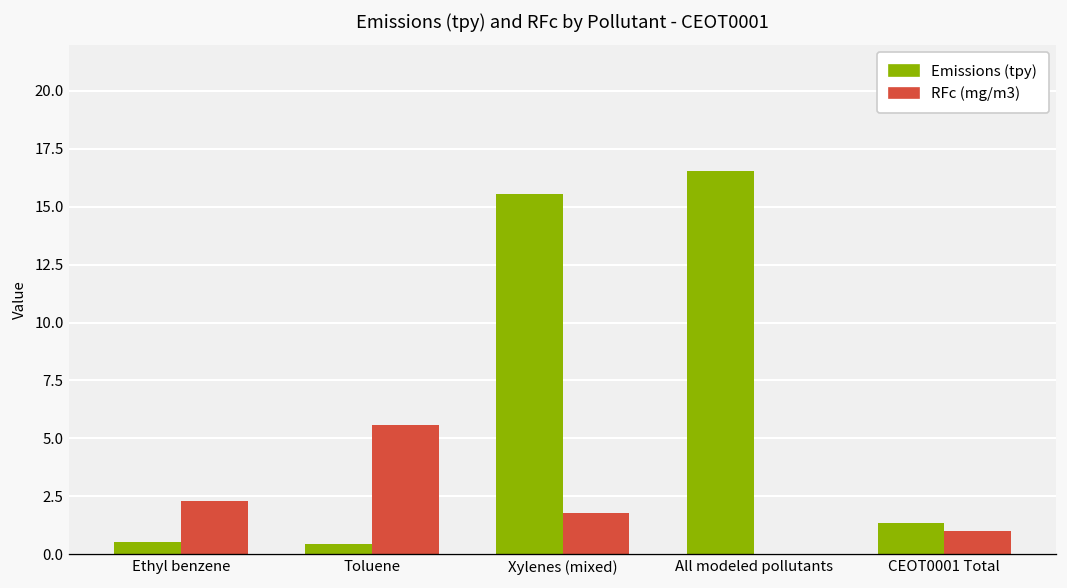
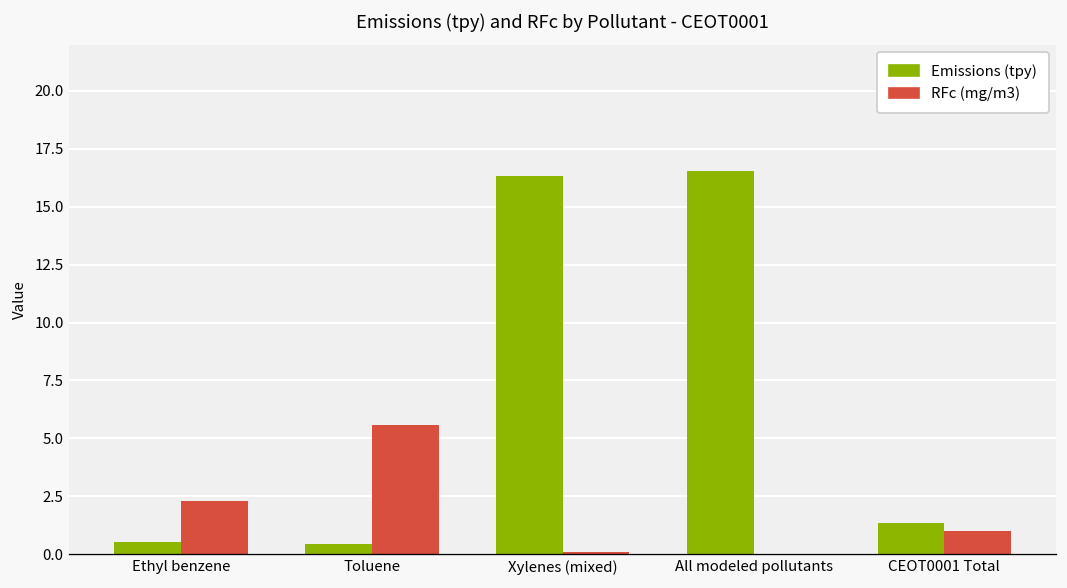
  {
    "Emissions (tpy)": {
      "Ethyl benzene": 0.5,
      "Toluene": 0.5,
-     "Xylenes (mixed)": 15.6,
+     "Xylenes (mixed)": 16.3,
      "All modeled pollutants": 16.5,
      "CEOT0001 Total": 1.3
    },
    "RFc (mg/m3)": {
      "Ethyl benzene": 2.3,
      "Toluene": 5.6,
-     "Xylenes (mixed)": 1.8,
+     "Xylenes (mixed)": 0.1,
      "All modeled pollutants": 0.0,
      "CEOT0001 Total": 1.0
    }
  }
